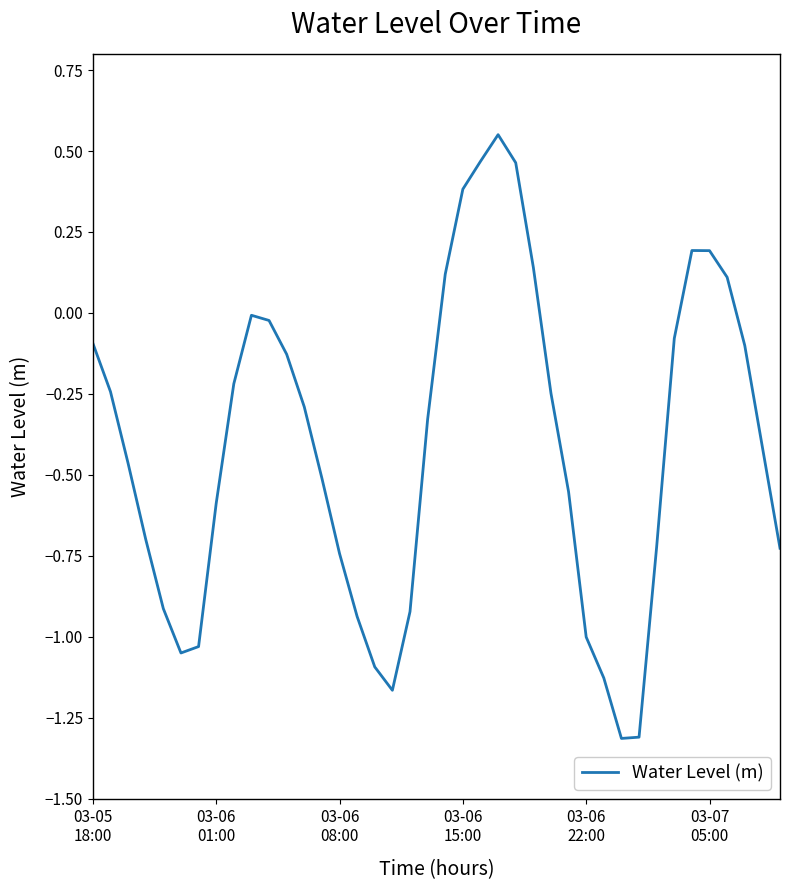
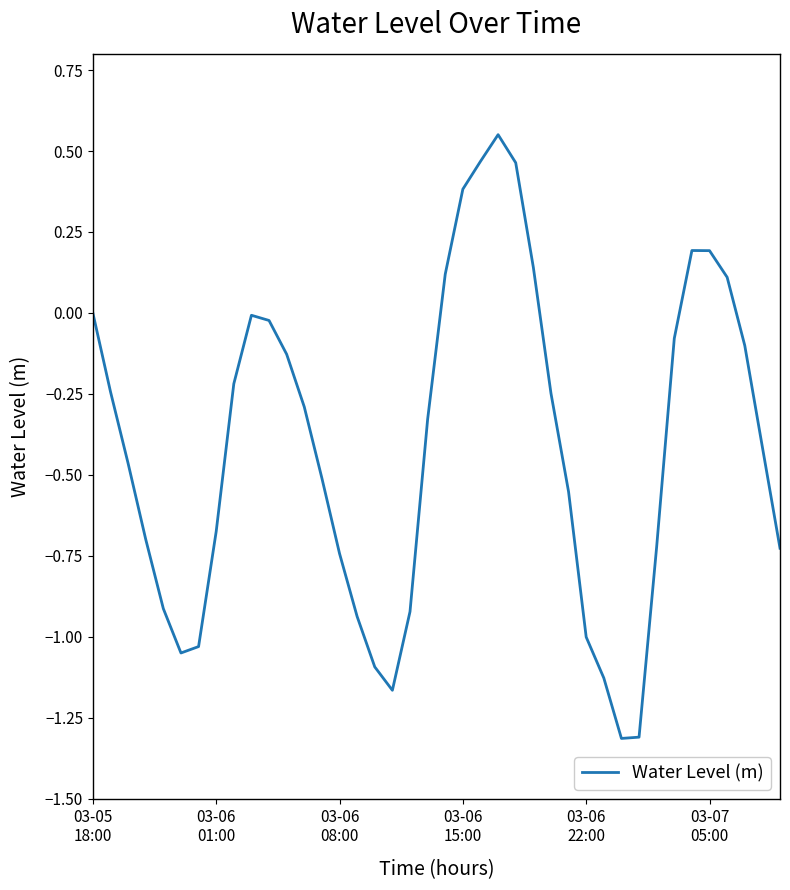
  {
-   "03-05 18:00": -0.09,
-   "03-06 01:00": -0.59,
+   "03-05 18:00": 0.00,
+   "03-06 01:00": -0.67,
    "03-06 08:00": -0.74,
    "03-06 15:00": 0.38,
    "03-06 22:00": -1.00,
    "03-07 05:00": 0.19
  }
